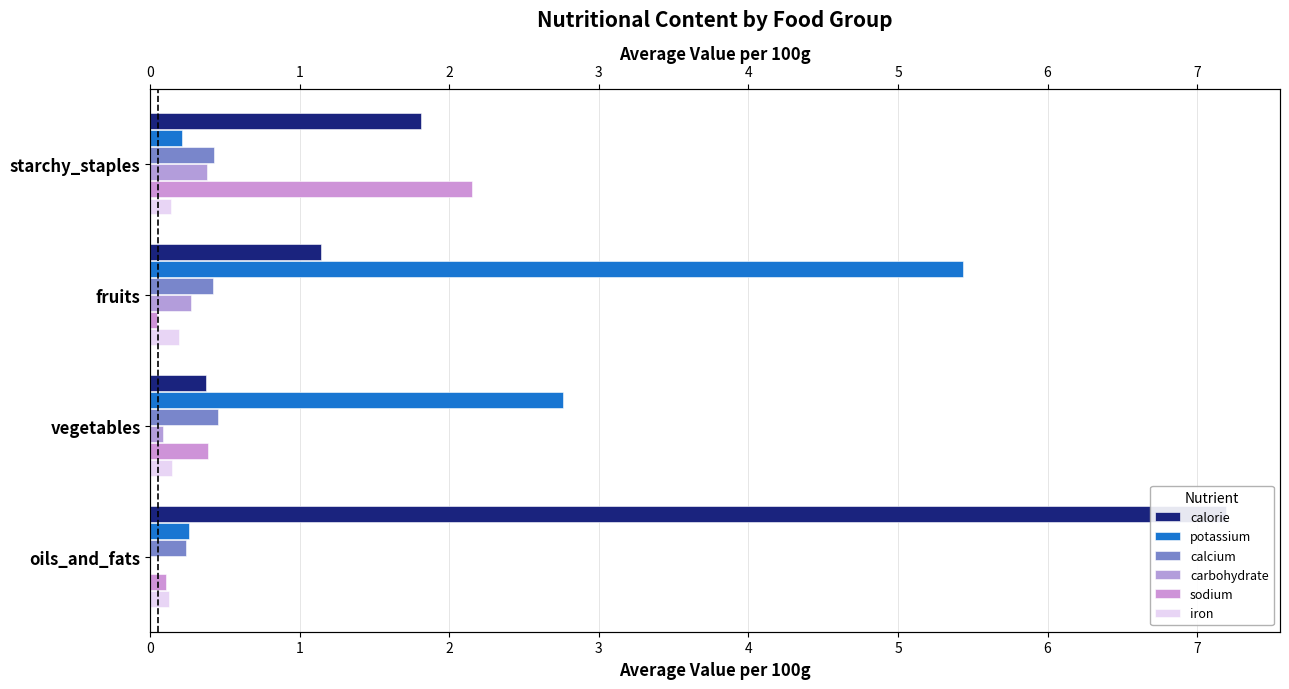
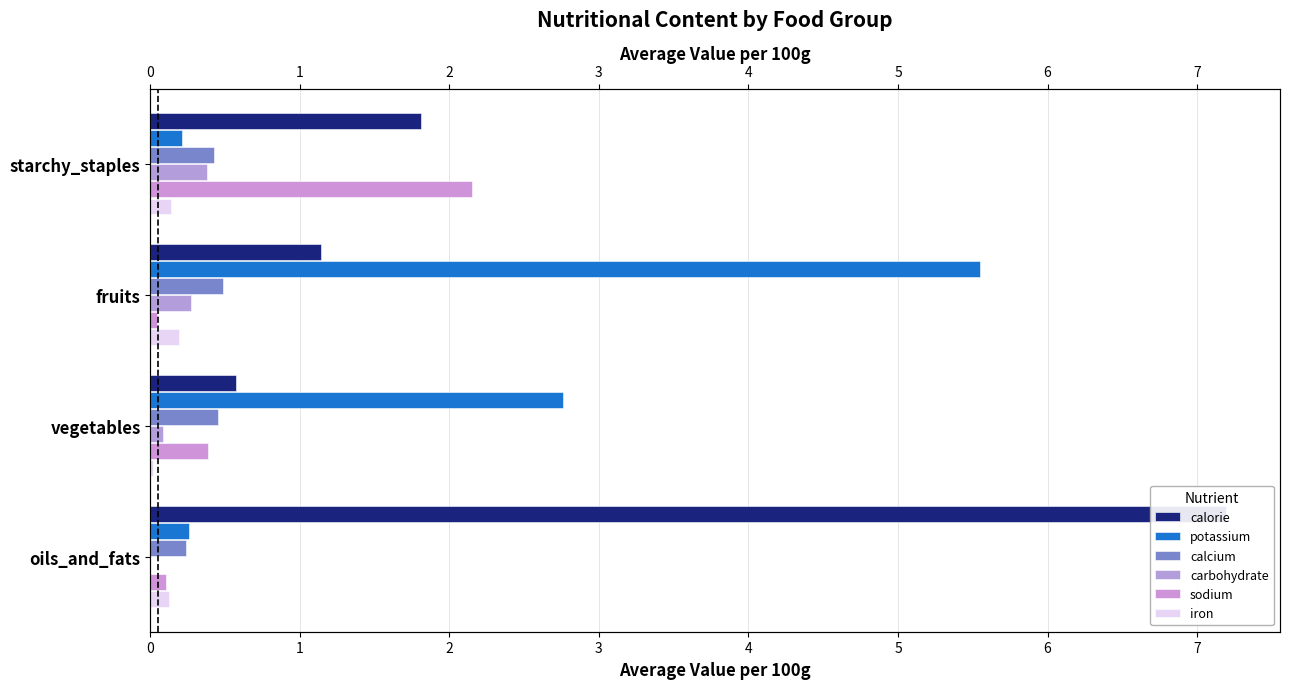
  {
    "calorie": {
      "starchy_staples": 1.81,
      "fruits": 1.14,
-     "vegetables": 0.37
+     "vegetables": 0.57
    },
    "potassium": {
      "starchy_staples": 0.21,
-     "fruits": 5.44,
+     "fruits": 5.55,
      "vegetables": 2.76,
      "oils_and_fats": 0.26
    },
    "calcium": {
      "starchy_staples": 0.42,
-     "fruits": 0.42,
+     "fruits": 0.48,
      "vegetables": 0.45,
      "oils_and_fats": 0.24
    },
    "iron": {
      "starchy_staples": 0.14,
      "fruits": 0.19,
-     "vegetables": 0.15,
+     "vegetables": 0.02,
      "oils_and_fats": 0.13
    }
  }
